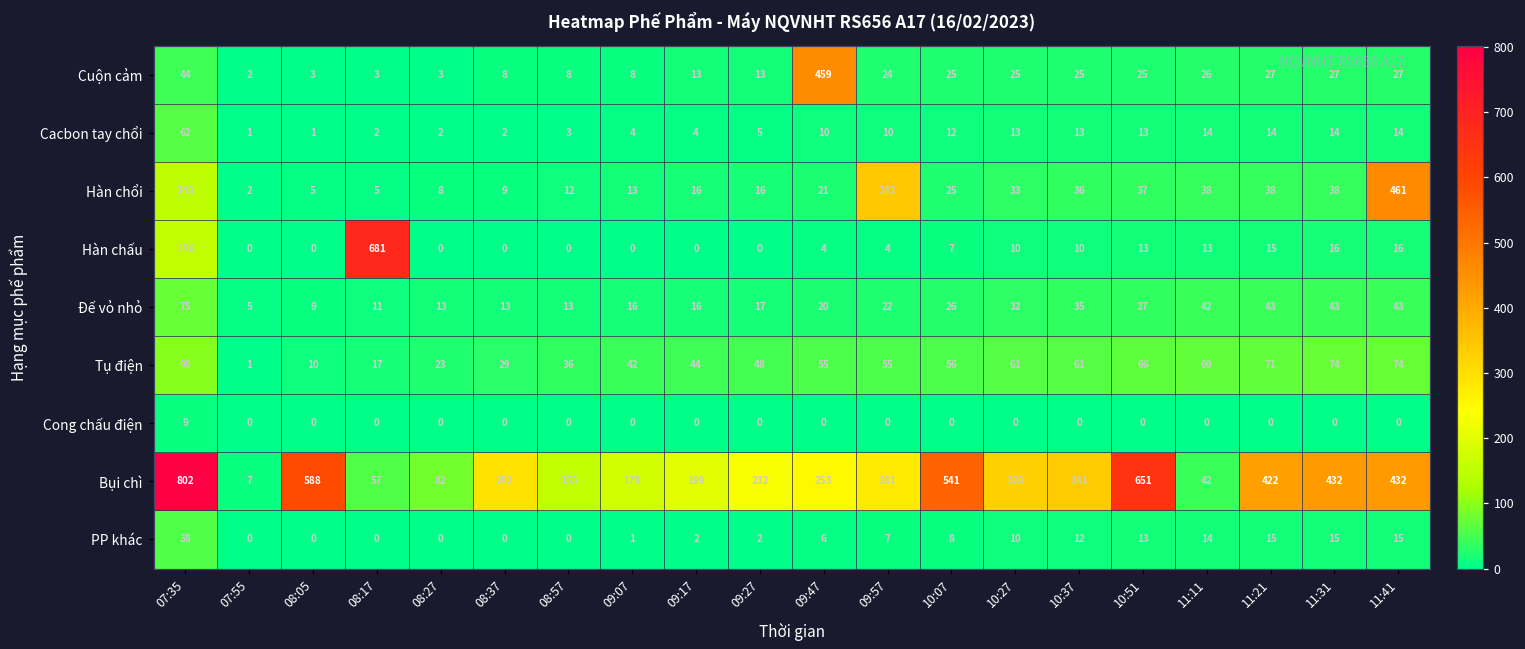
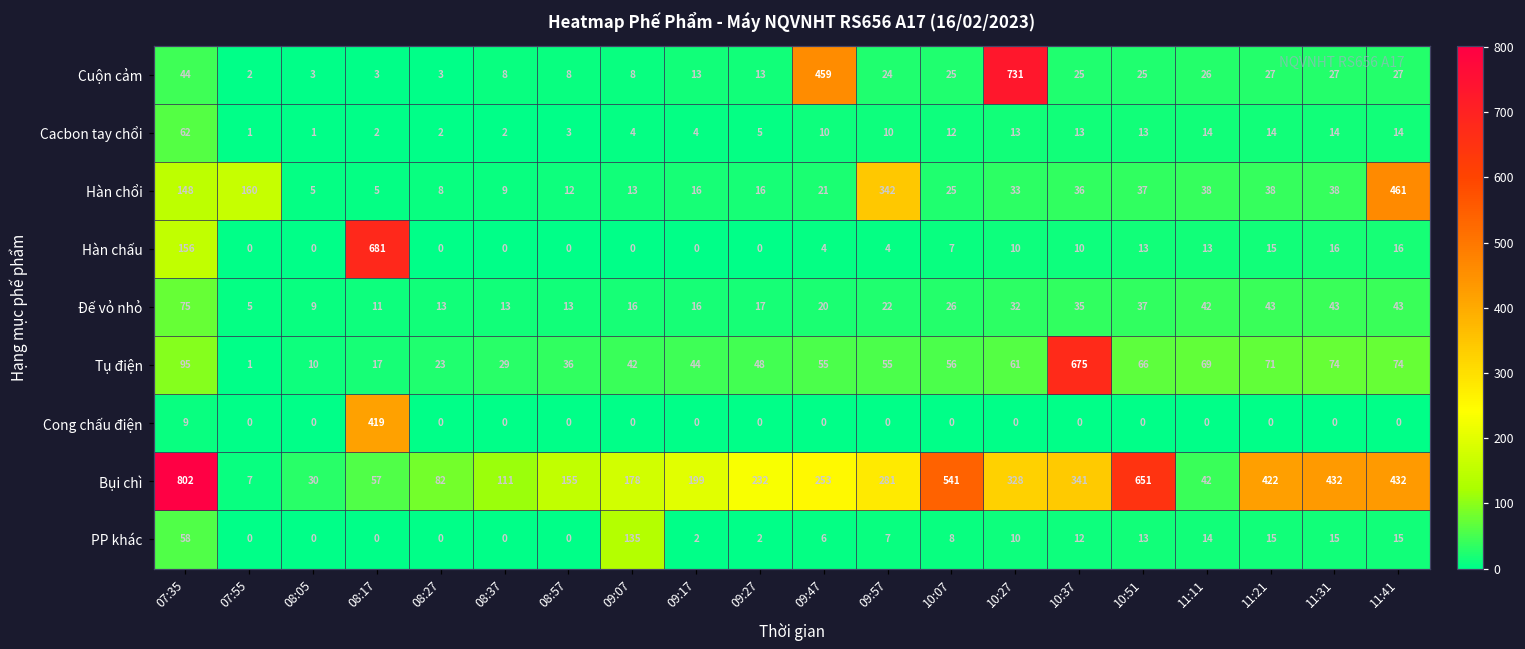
  {
    "Cuộn cảm": {
      "07:35": 44,
      "07:55": 2,
      "08:05": 3,
      "08:17": 3,
      "08:27": 3,
      "08:37": 8,
      "08:57": 8,
      "09:07": 8,
      "09:17": 13,
      "09:27": 13,
      "09:47": 459,
      "09:57": 24,
      "10:07": 25,
-     "10:27": 25,
+     "10:27": 731,
      "10:37": 25,
      "10:51": 25,
      "11:11": 26,
      "11:21": 27,
      "11:41": 27
    },
    "Cacbon tay chổi": {
      "07:35": 62,
      "07:55": 1,
      "08:05": 1,
      "08:17": 2,
      "08:27": 2,
      "08:37": 2,
      "08:57": 3,
      "09:07": 4,
      "09:17": 4,
      "09:27": 5,
      "09:47": 10,
      "09:57": 10,
      "10:07": 12,
      "10:27": 13,
      "10:37": 13,
      "10:51": 13,
      "11:11": 14,
      "11:21": 14,
      "11:31": 14,
      "11:41": 14
    },
    "Hàn chổi": {
      "07:35": 148,
-     "07:55": 2,
+     "07:55": 160,
      "08:05": 5,
      "08:17": 5,
      "08:27": 8,
      "08:37": 9,
      "08:57": 12,
      "09:07": 13,
      "09:17": 16,
      "09:27": 16,
      "09:47": 21,
      "09:57": 342,
      "10:07": 25,
      "10:27": 33,
      "10:37": 36,
      "10:51": 37,
      "11:11": 38,
      "11:21": 38,
      "11:31": 38,
      "11:41": 461
    },
    "Hàn chấu": {
      "07:35": 156,
      "07:55": 0,
      "08:05": 0,
      "08:17": 681,
      "08:27": 0,
      "08:37": 0,
      "08:57": 0,
      "09:07": 0,
      "09:17": 0,
      "09:27": 0,
      "09:47": 4,
      "09:57": 4,
      "10:07": 7,
      "10:27": 10,
      "10:37": 10,
      "10:51": 13,
      "11:11": 13,
      "11:21": 15,
      "11:31": 16,
      "11:41": 16
    },
    "Đế vỏ nhỏ": {
      "07:35": 75,
      "07:55": 5,
      "08:05": 9,
      "08:17": 11,
      "08:27": 13,
      "08:37": 13,
      "08:57": 13,
      "09:07": 16,
      "09:17": 16,
      "09:27": 17,
      "09:47": 20,
      "09:57": 22,
      "10:07": 26,
      "10:27": 32,
      "10:37": 35,
      "10:51": 37,
      "11:11": 42,
      "11:21": 43,
      "11:31": 43,
      "11:41": 43
    },
    "Tụ điện": {
      "07:35": 95,
      "07:55": 1,
      "08:05": 10,
      "08:17": 17,
      "08:27": 23,
      "08:37": 29,
      "08:57": 36,
      "09:07": 42,
      "09:17": 44,
      "09:27": 48,
      "09:47": 55,
      "09:57": 55,
      "10:07": 56,
      "10:27": 61,
-     "10:37": 61,
+     "10:37": 675,
      "10:51": 66,
      "11:11": 69,
      "11:21": 71,
      "11:31": 74,
      "11:41": 74
    },
    "Cong chấu điện": {
      "07:35": 9,
      "07:55": 0,
      "08:05": 0,
-     "08:17": 0,
+     "08:17": 419,
      "08:27": 0,
      "08:37": 0,
      "08:57": 0,
      "09:07": 0,
      "09:17": 0,
      "09:27": 0,
      "09:47": 0,
      "09:57": 0,
      "10:07": 0,
      "10:27": 0,
      "10:37": 0,
      "10:51": 0,
      "11:11": 0,
      "11:21": 0,
      "11:31": 0,
      "11:41": 0
    },
    "Bụi chì": {
      "07:35": 802,
      "07:55": 7,
-     "08:05": 588,
+     "08:05": 30,
      "08:17": 57,
      "08:27": 82,
-     "08:37": 292,
+     "08:37": 111,
      "08:57": 155,
      "09:07": 178,
      "09:17": 199,
      "09:27": 232,
      "09:47": 253,
      "09:57": 281,
      "10:07": 541,
      "10:27": 328,
      "10:37": 341,
      "10:51": 651,
      "11:11": 42,
      "11:21": 422,
      "11:31": 432,
      "11:41": 432
    },
    "PP khác": {
      "07:35": 58,
      "07:55": 0,
      "08:05": 0,
      "08:17": 0,
      "08:27": 0,
      "08:37": 0,
      "08:57": 0,
-     "09:07": 1,
+     "09:07": 135,
      "09:17": 2,
      "09:27": 2,
      "09:47": 6,
      "09:57": 7,
      "10:07": 8,
      "10:27": 10,
      "10:37": 12,
      "10:51": 13,
      "11:11": 14,
      "11:21": 15,
      "11:31": 15,
      "11:41": 15
    }
  }
